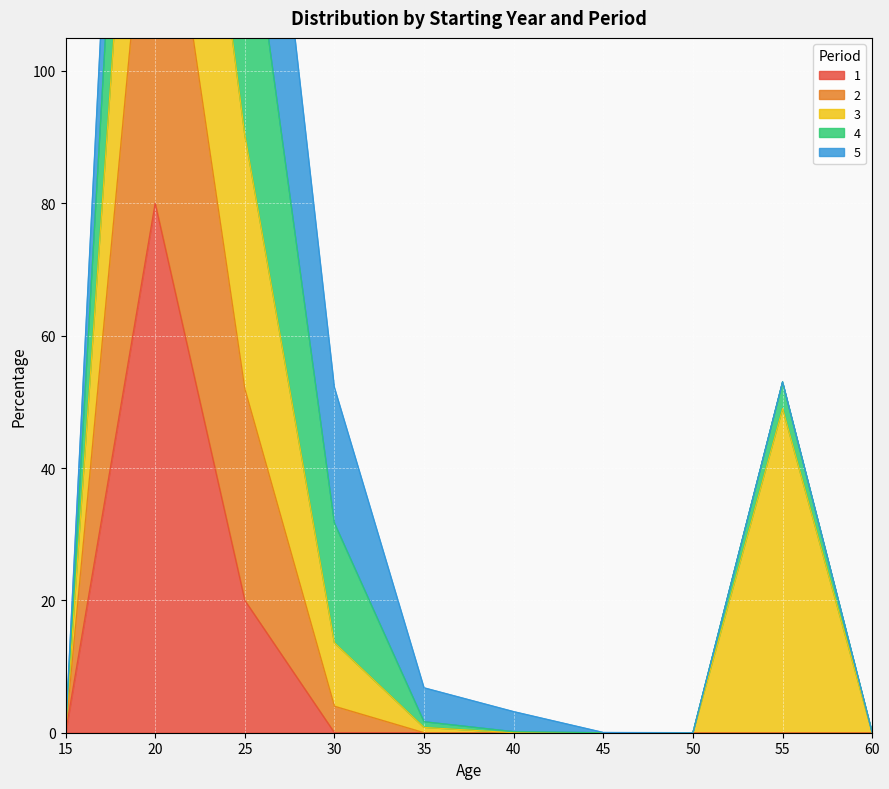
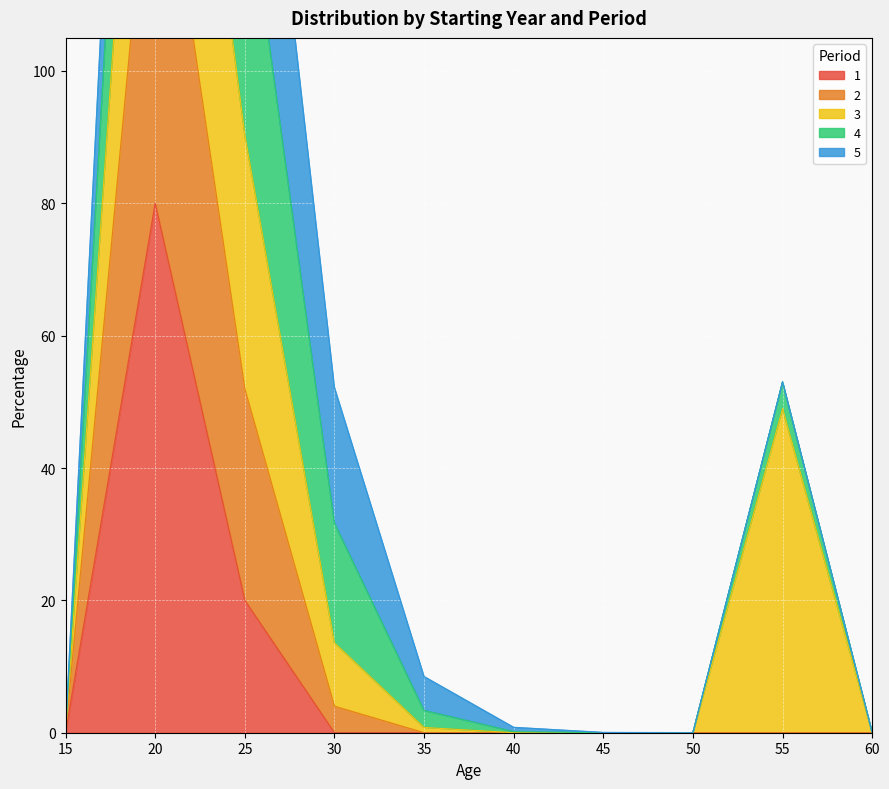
  {
    "3": {
      "25": 38,
      "30": 10,
      "35": 1,
      "55": 49
    },
    "4": {
      "30": 18,
-     "35": 1
+     "35": 3
    },
    "5": {
      "30": 20,
      "35": 5,
-     "40": 3
+     "40": 1
    }
  }
